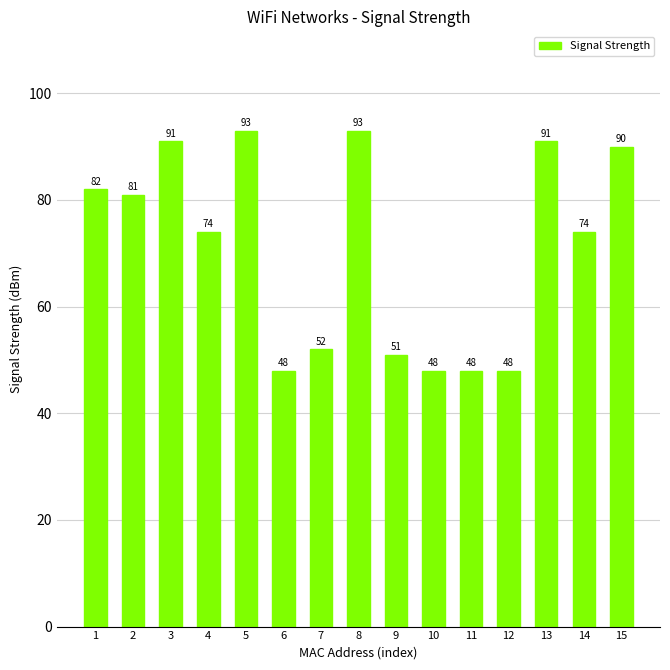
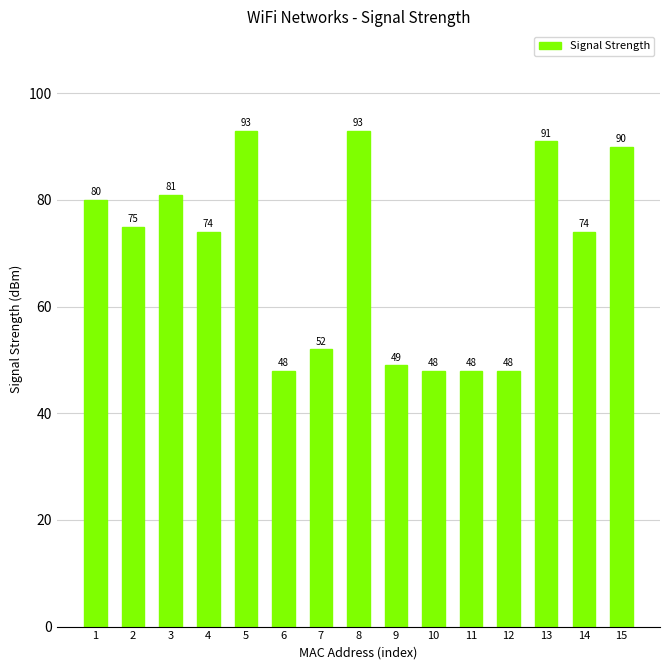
  {
-   "1": 82,
-   "2": 81,
-   "3": 91,
+   "1": 80,
+   "2": 75,
+   "3": 81,
    "4": 74,
    "5": 93,
    "6": 48,
    "7": 52,
    "8": 93,
-   "9": 51,
+   "9": 49,
    "10": 48,
    "11": 48,
    "12": 48,
    "13": 91,
    "14": 74,
    "15": 90
  }
